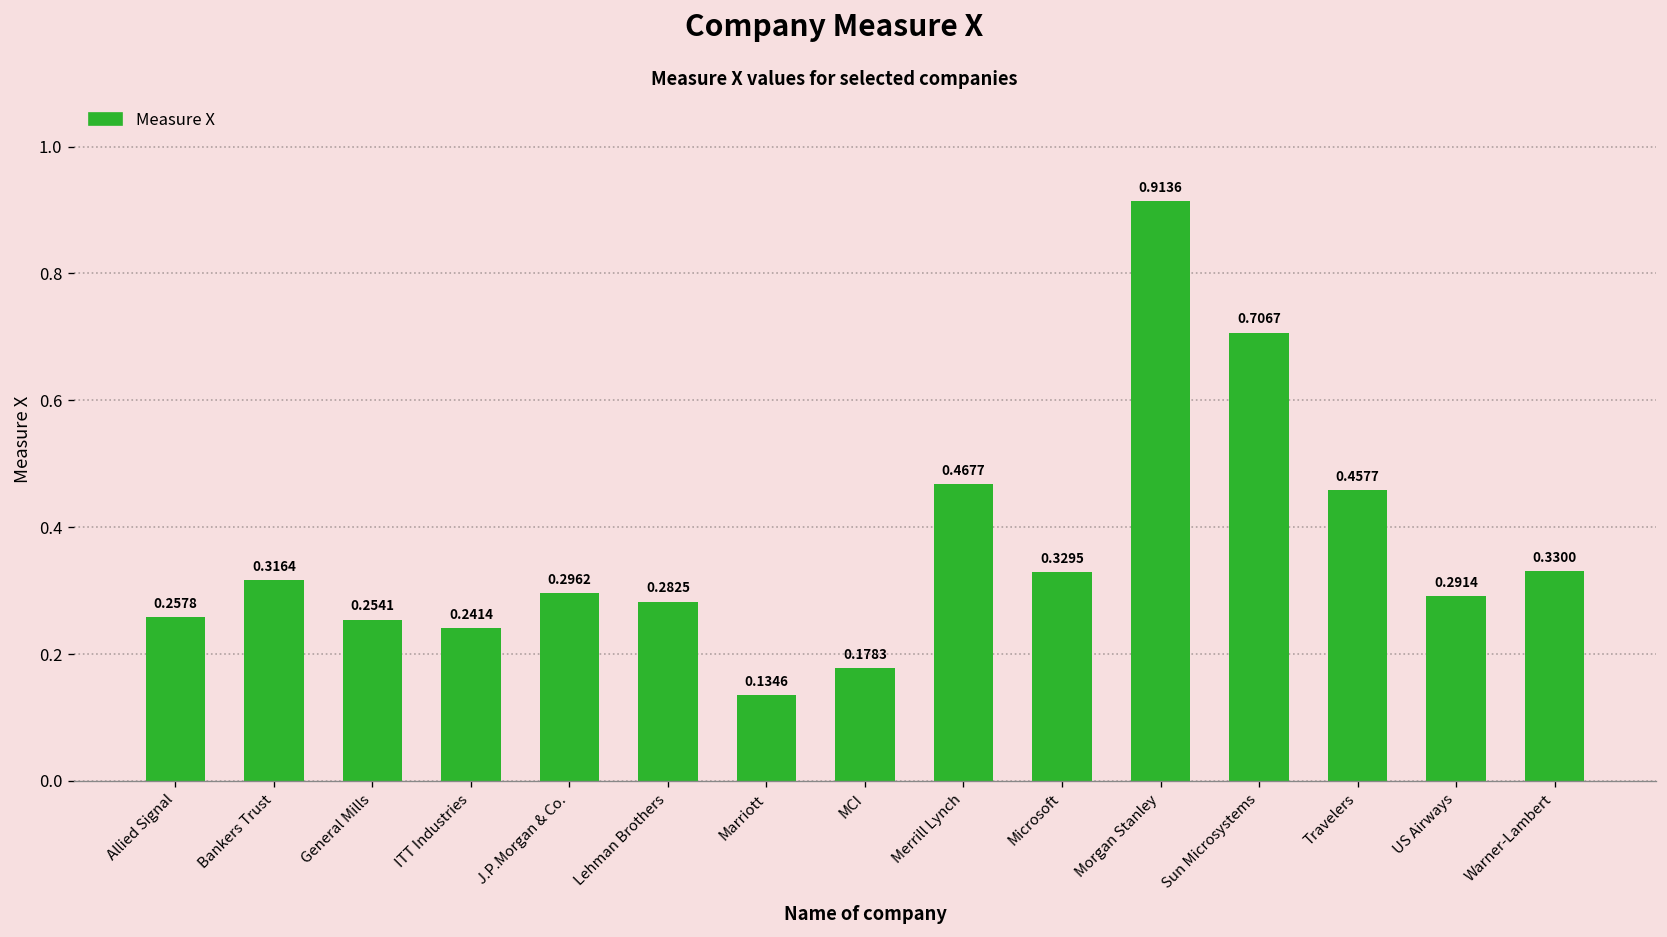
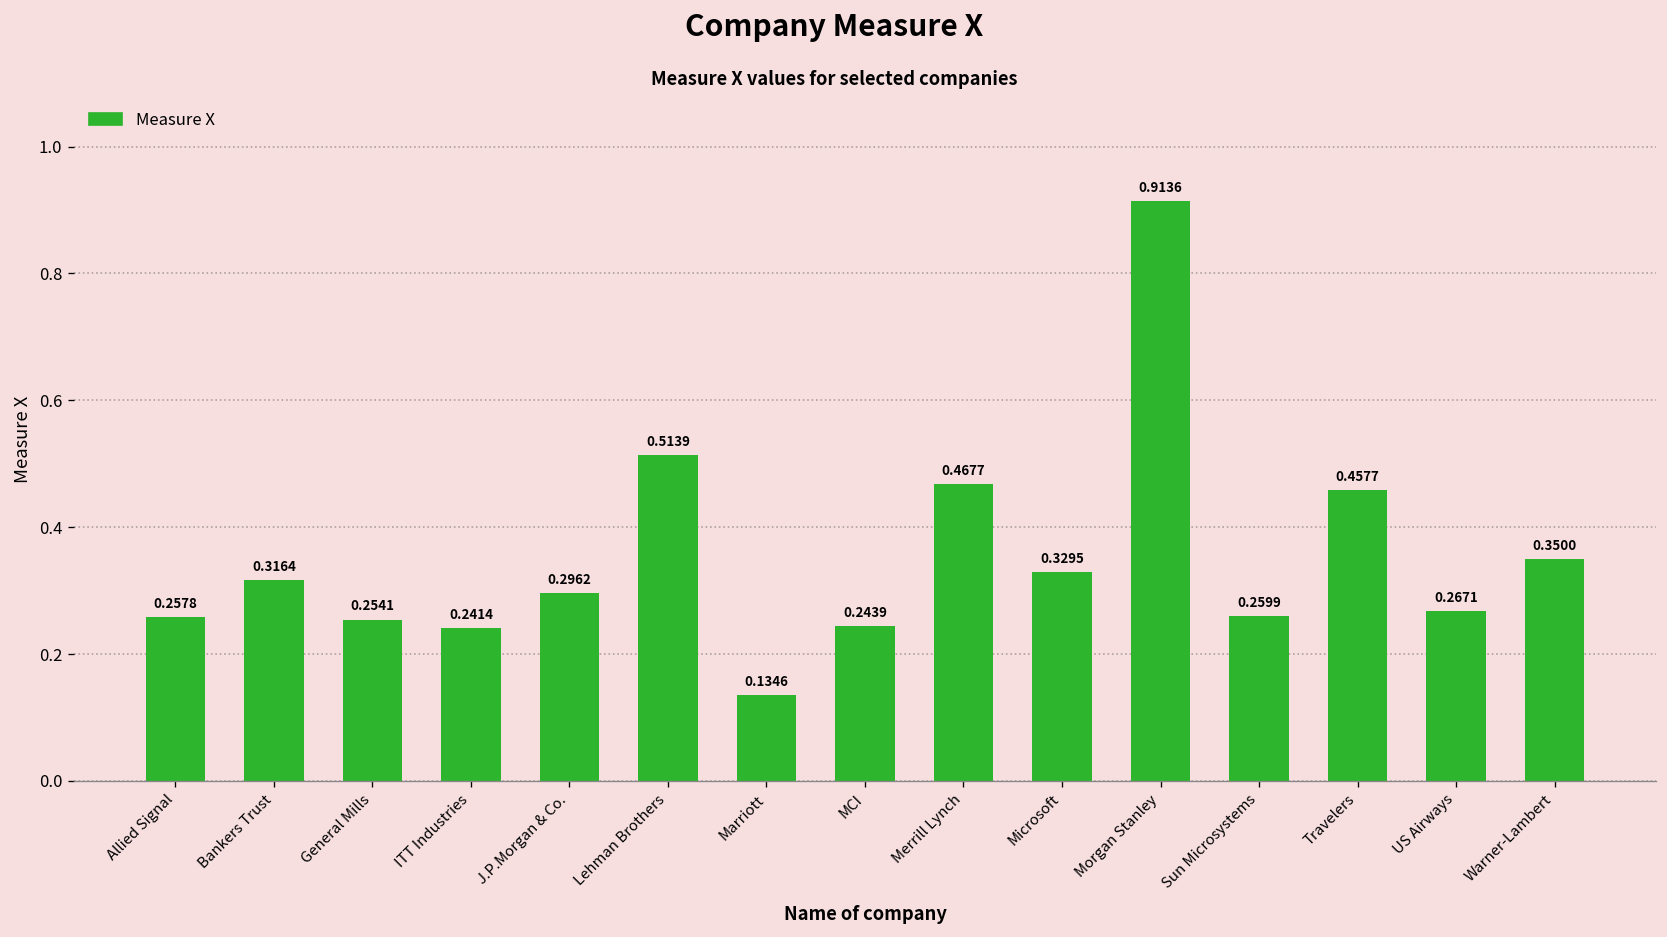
  {
    "Allied Signal": 0.2578,
    "Bankers Trust": 0.3164,
    "General Mills": 0.2541,
    "ITT Industries": 0.2414,
    "J.P.Morgan & Co.": 0.2962,
-   "Lehman Brothers": 0.2825,
+   "Lehman Brothers": 0.5139,
    "Marriott": 0.1346,
-   "MCI": 0.1783,
+   "MCI": 0.2439,
    "Merrill Lynch": 0.4677,
    "Microsoft": 0.3295,
    "Morgan Stanley": 0.9136,
-   "Sun Microsystems": 0.7067,
+   "Sun Microsystems": 0.2599,
    "Travelers": 0.4577,
-   "US Airways": 0.2914,
-   "Warner-Lambert": 0.3300
+   "US Airways": 0.2671,
+   "Warner-Lambert": 0.3500
  }
